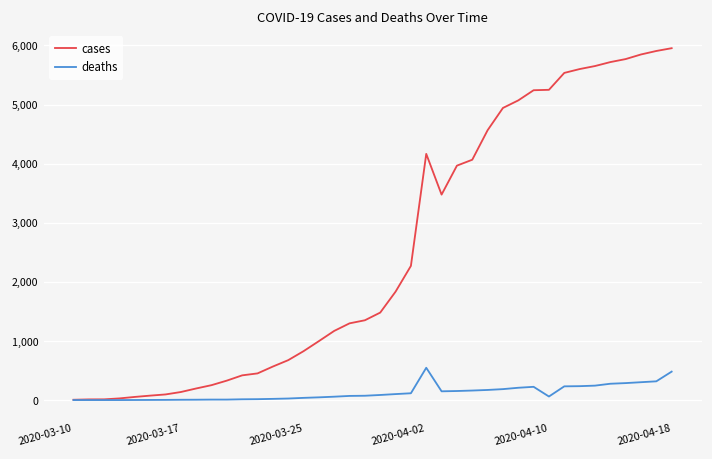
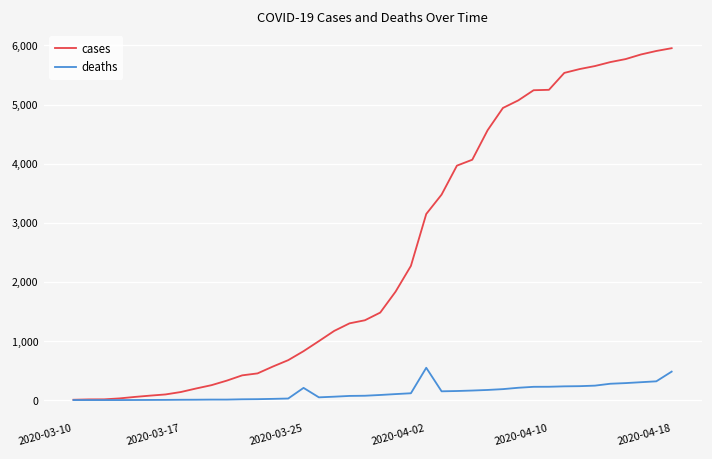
  {
    "cases": {
      "2020-03-17": "100",
      "2020-03-25": "800",
-     "2020-04-02": "4,200",
+     "2020-04-02": "3,100",
      "2020-04-10": "5,200",
      "2020-04-18": "6,000"
    },
    "deaths": {
      "2020-03-17": "0",
-     "2020-03-25": "0",
+     "2020-03-25": "200",
      "2020-04-02": "500",
-     "2020-04-10": "100",
+     "2020-04-10": "200",
      "2020-04-18": "500"
    }
  }
